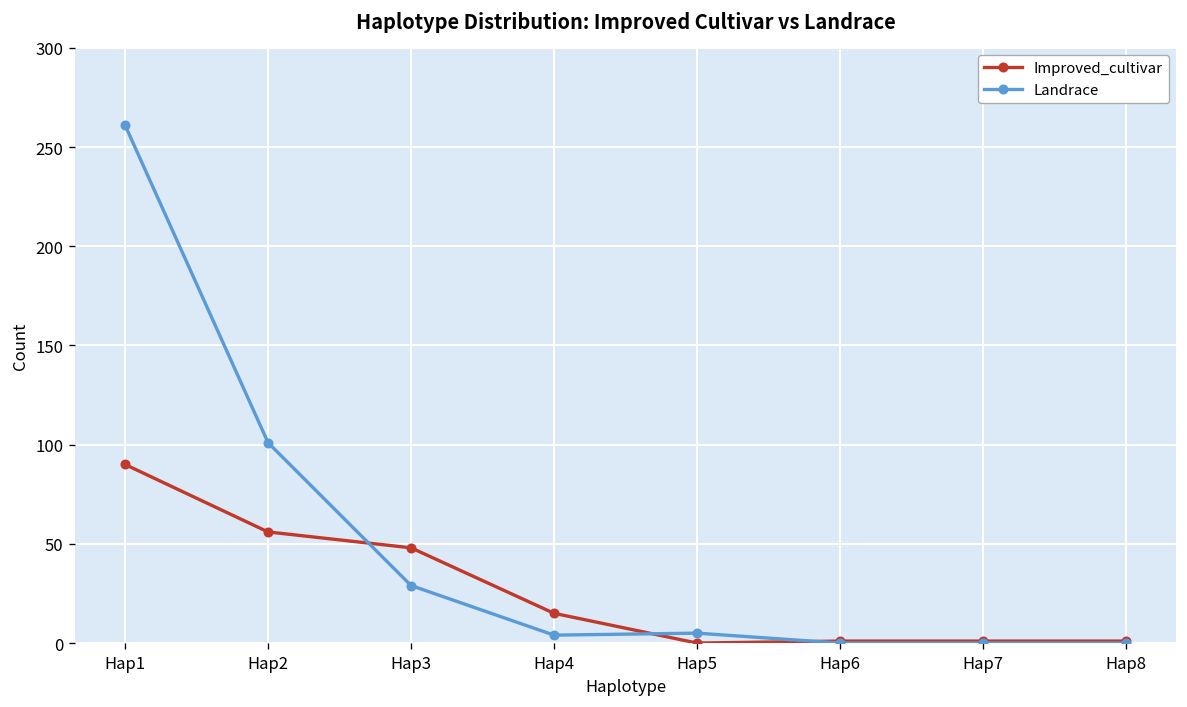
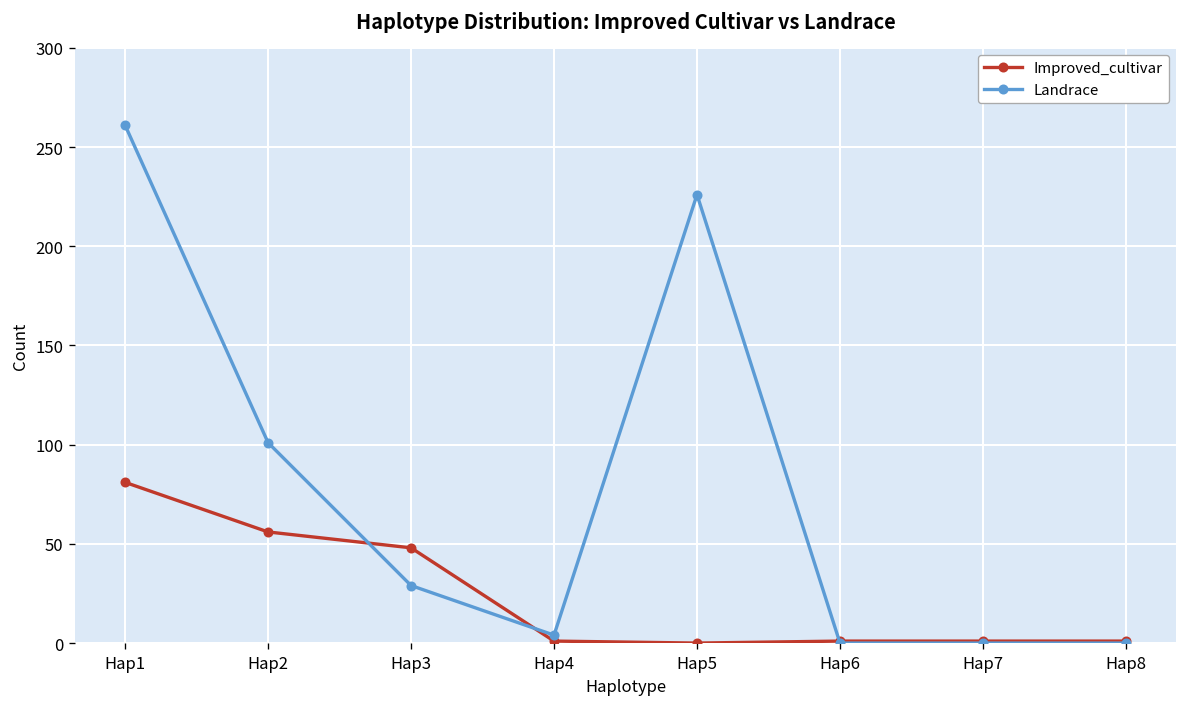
  {
    "Improved_cultivar": {
-     "Hap1": 90,
+     "Hap1": 81,
      "Hap2": 56,
      "Hap3": 48,
-     "Hap4": 15,
+     "Hap4": 1,
      "Hap5": 0
    },
    "Landrace": {
      "Hap1": 261,
      "Hap2": 101,
      "Hap3": 29,
      "Hap4": 4,
-     "Hap5": 5
+     "Hap5": 226
    }
  }
